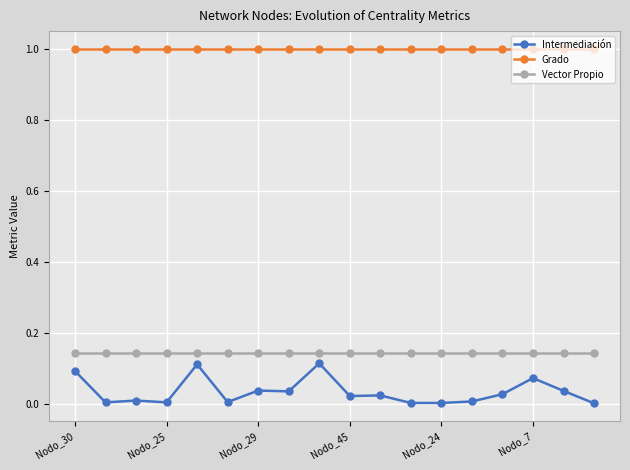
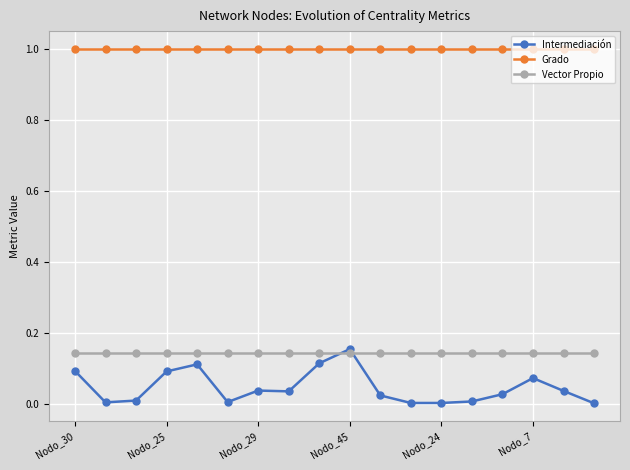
  {
    "Intermediación": {
      "Nodo_30": 0.09,
-     "Nodo_25": 0.00,
+     "Nodo_25": 0.09,
      "Nodo_29": 0.04,
-     "Nodo_45": 0.02,
+     "Nodo_45": 0.15,
      "Nodo_24": 0.00,
      "Nodo_7": 0.07
    },
    "Grado": {
      "Nodo_30": 1.00,
      "Nodo_25": 1.00,
      "Nodo_29": 1.00,
      "Nodo_45": 1.00,
      "Nodo_24": 1.00
    },
    "Vector Propio": {
      "Nodo_30": 0.14,
      "Nodo_25": 0.14,
      "Nodo_29": 0.14,
      "Nodo_45": 0.14,
      "Nodo_24": 0.14,
      "Nodo_7": 0.14
    }
  }
